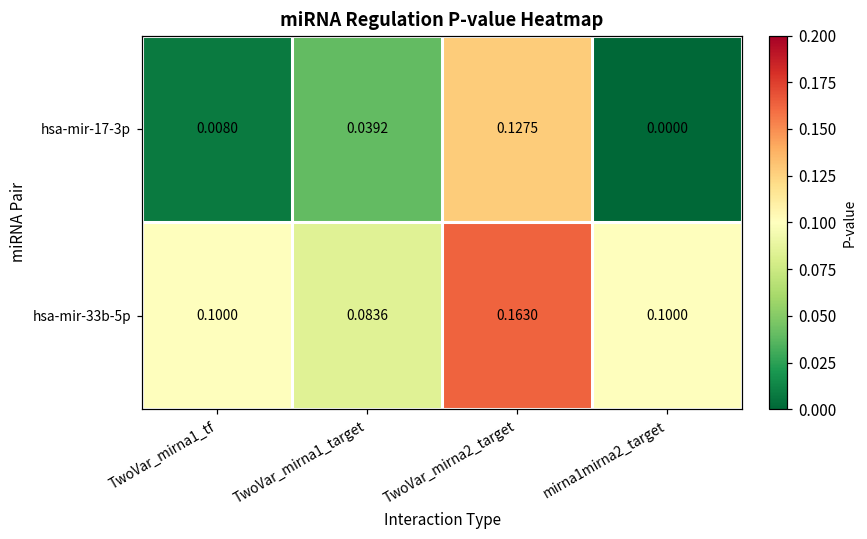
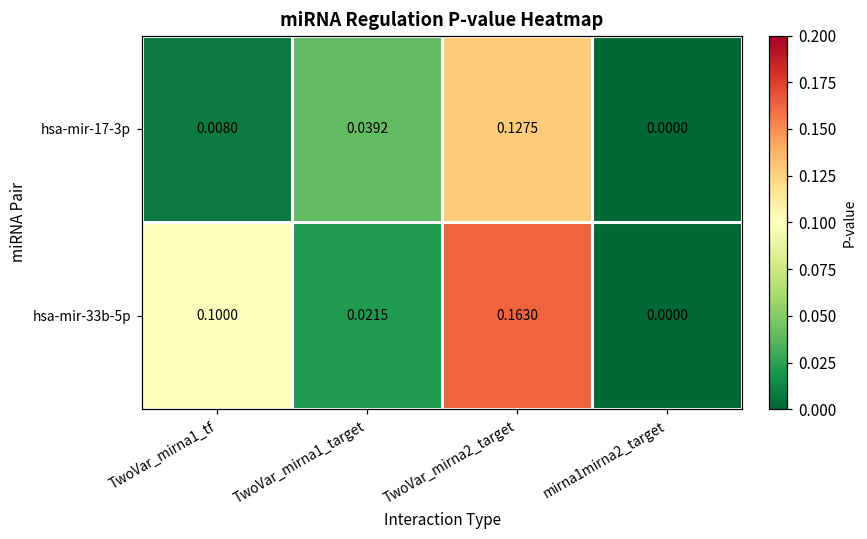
  {
    "hsa-mir-17-3p": {
      "TwoVar_mirna1_tf": 0.0080,
      "TwoVar_mirna1_target": 0.0392,
      "TwoVar_mirna2_target": 0.1275,
      "mirna1mirna2_target": 0.0000
    },
    "hsa-mir-33b-5p": {
      "TwoVar_mirna1_tf": 0.1000,
-     "TwoVar_mirna1_target": 0.0836,
+     "TwoVar_mirna1_target": 0.0215,
      "TwoVar_mirna2_target": 0.1630,
-     "mirna1mirna2_target": 0.1000
+     "mirna1mirna2_target": 0.0000
    }
  }
